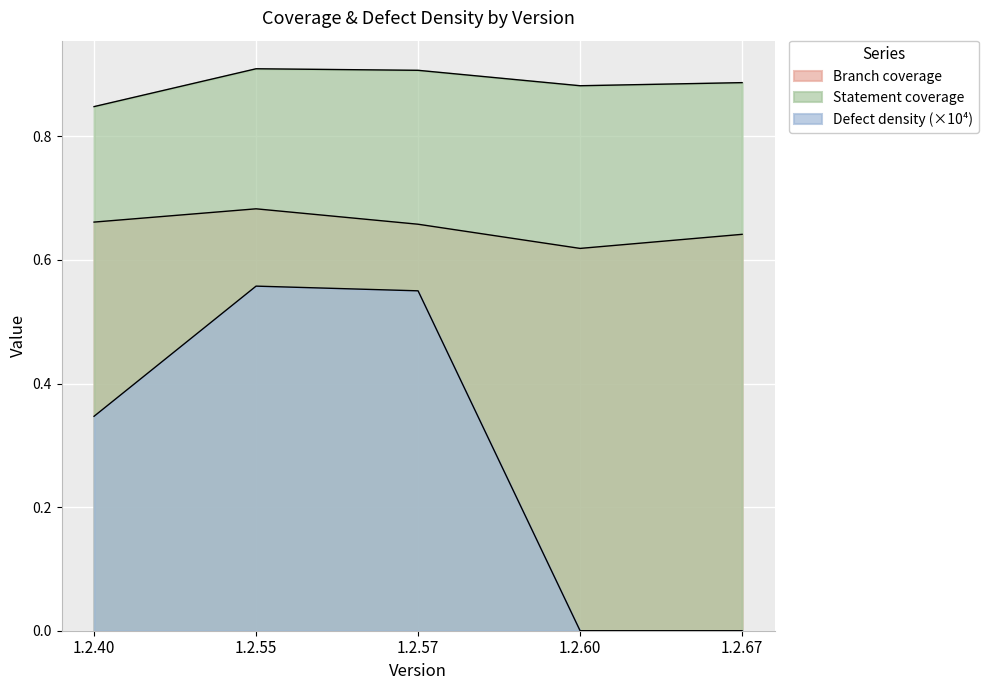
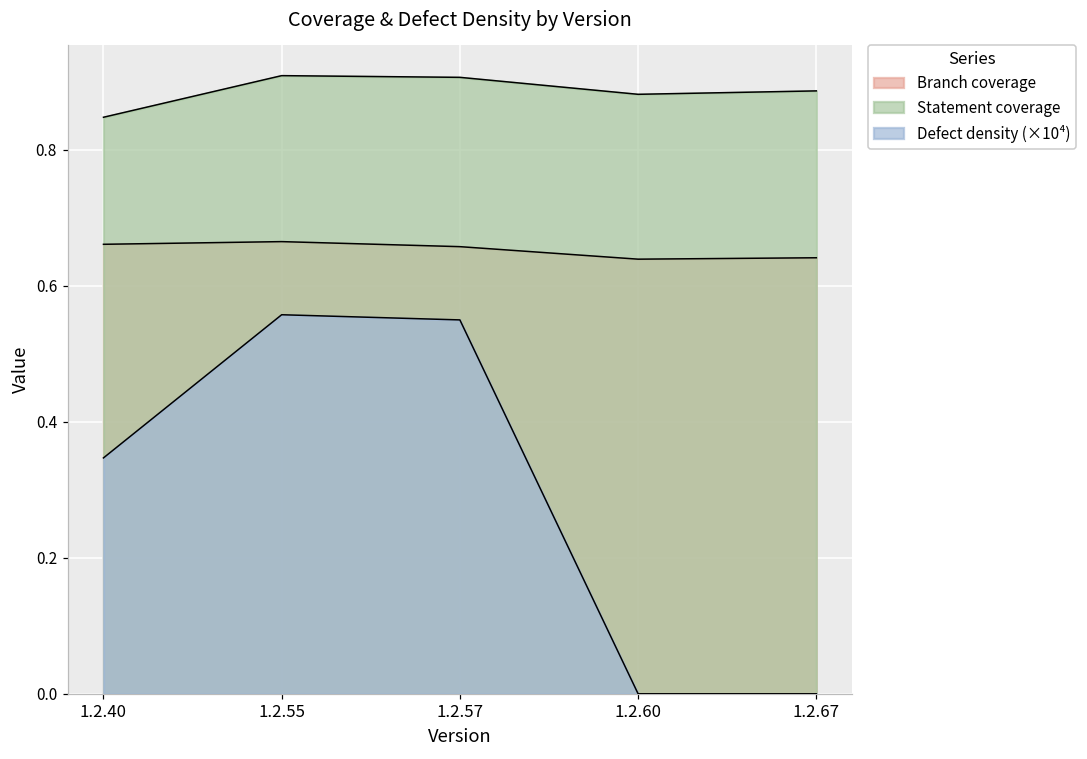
  {
    "Branch coverage": {
      "1.2.40": 0.66,
-     "1.2.55": 0.68,
+     "1.2.55": 0.67,
      "1.2.57": 0.66,
-     "1.2.60": 0.62,
+     "1.2.60": 0.64,
      "1.2.67": 0.64
    }
  }
